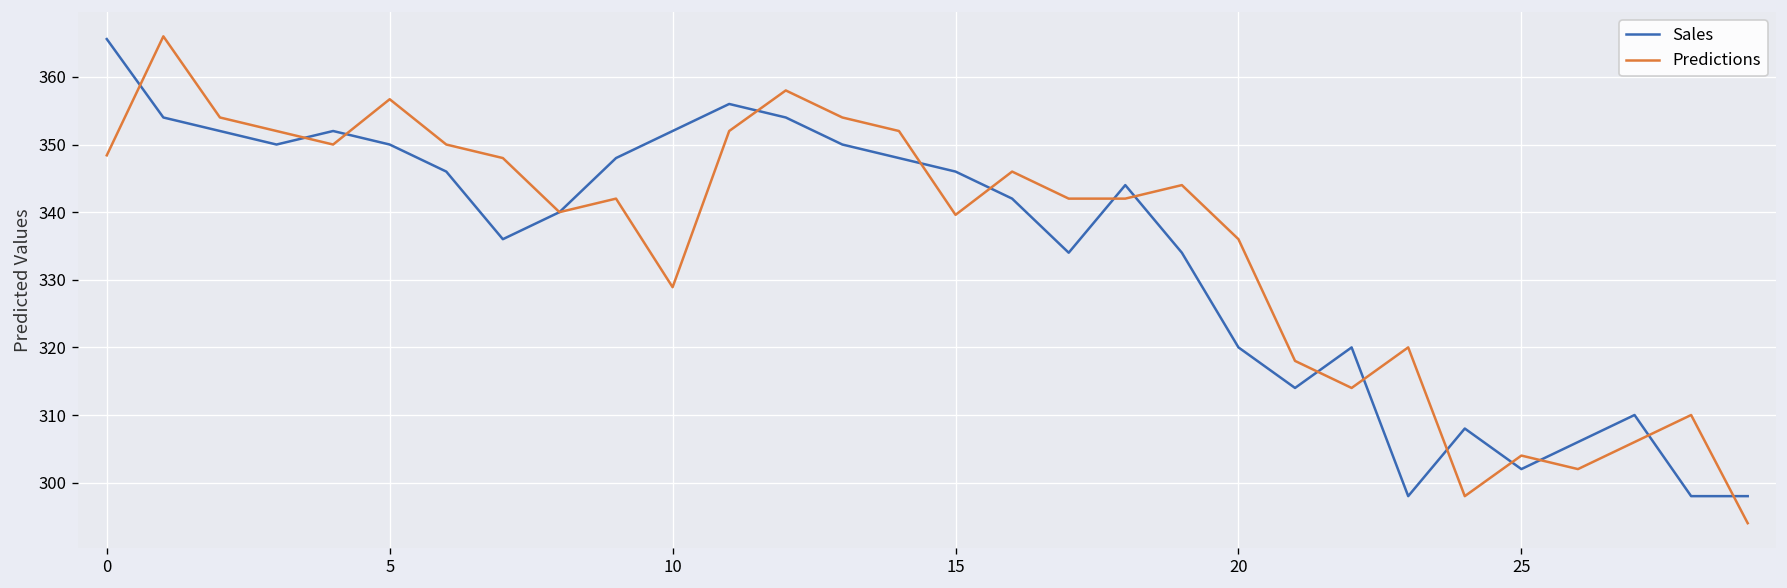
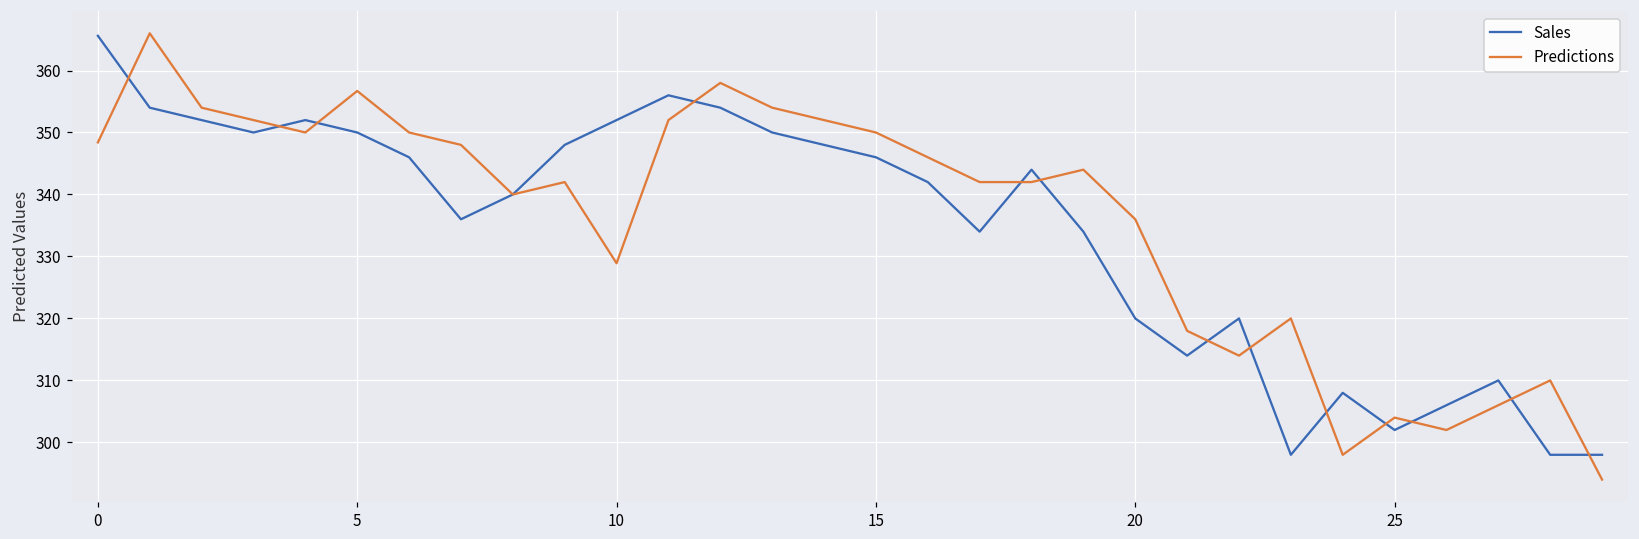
  {
    "Sales": {
      "0": 366,
      "5": 350,
      "10": 352,
      "15": 346,
      "20": 320,
      "25": 302
    },
    "Predictions": {
      "0": 348,
      "5": 357,
      "10": 329,
-     "15": 340,
+     "15": 350,
      "20": 336,
      "25": 304
    }
  }
